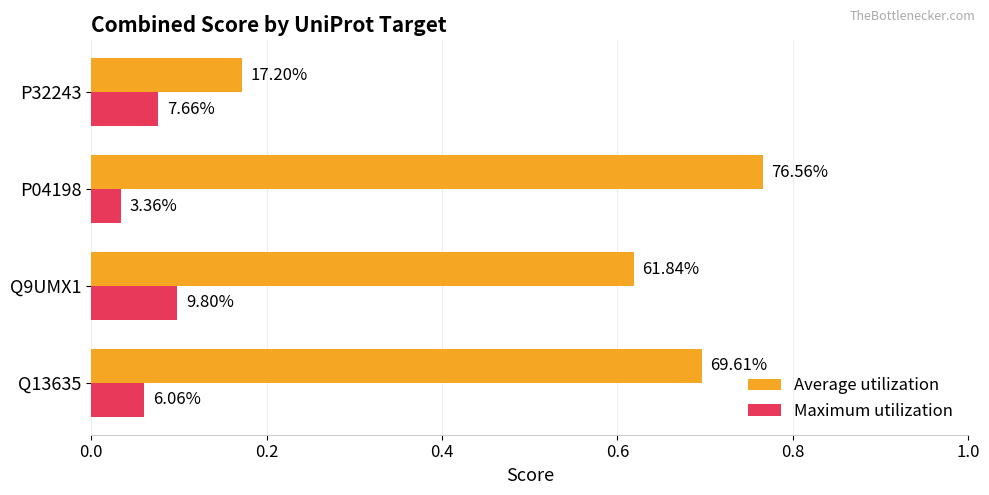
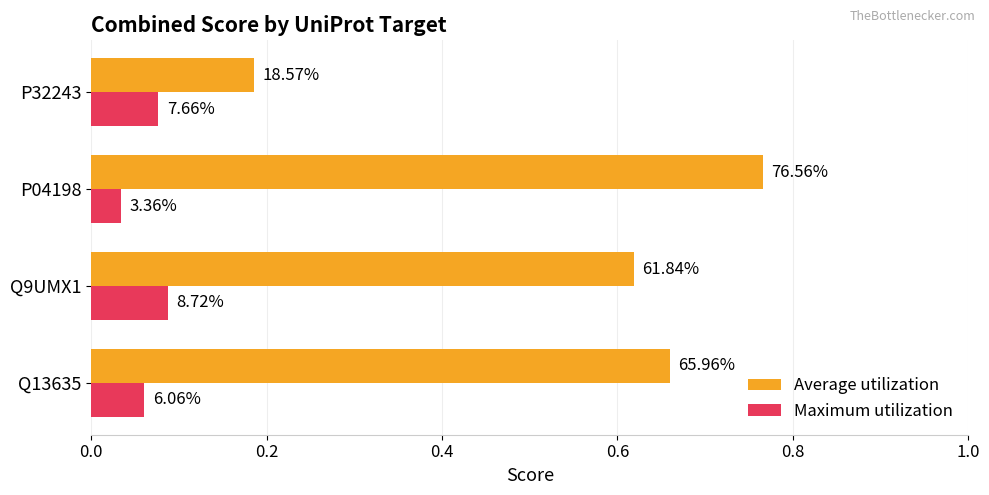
  {
    "Average utilization": {
-     "P32243": "17.20%",
+     "P32243": "18.57%",
      "P04198": "76.56%",
      "Q9UMX1": "61.84%",
-     "Q13635": "69.61%"
+     "Q13635": "65.96%"
    },
    "Maximum utilization": {
      "P32243": "7.66%",
      "P04198": "3.36%",
-     "Q9UMX1": "9.80%",
+     "Q9UMX1": "8.72%",
      "Q13635": "6.06%"
    }
  }
